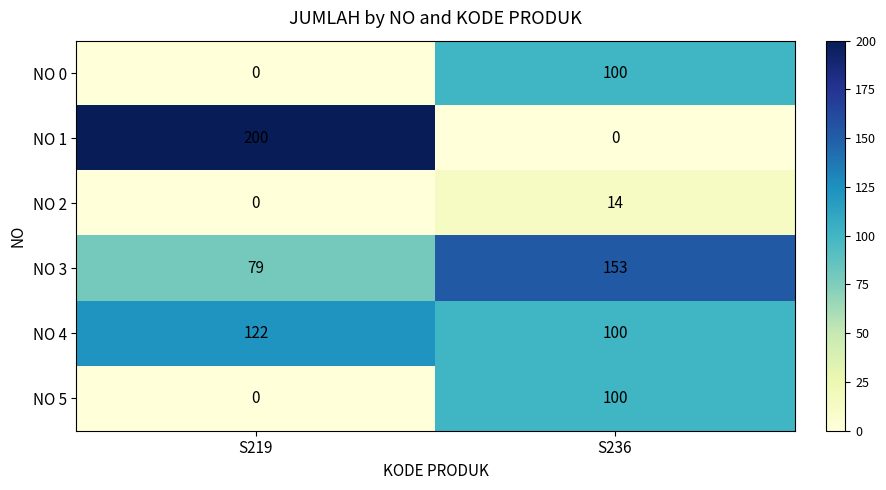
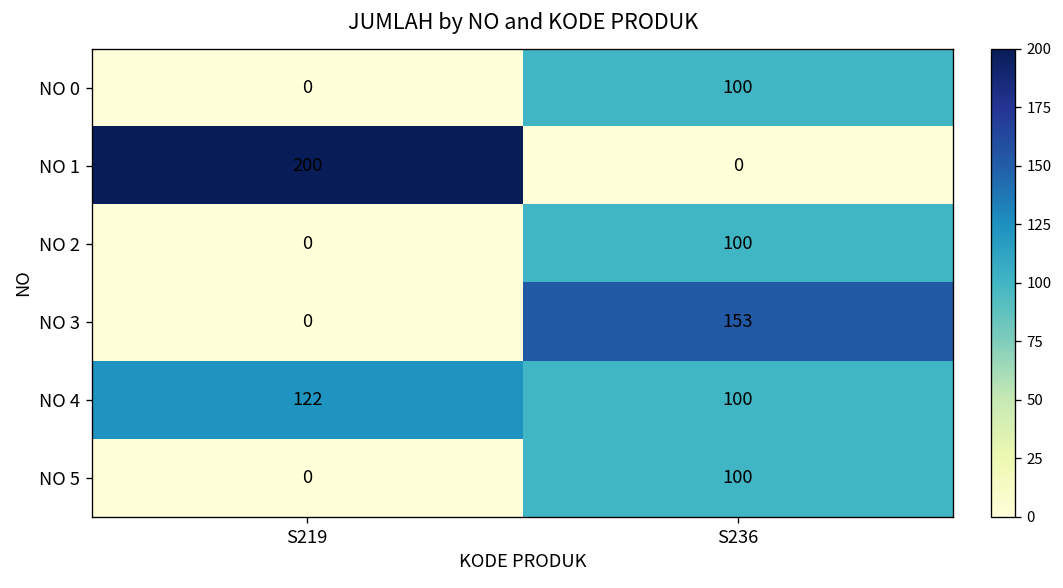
  {
    "NO 0": {
      "S219": 0,
      "S236": 100
    },
    "NO 1": {
      "S219": 200,
      "S236": 0
    },
    "NO 2": {
      "S219": 0,
-     "S236": 14
+     "S236": 100
    },
    "NO 3": {
-     "S219": 79,
+     "S219": 0,
      "S236": 153
    },
    "NO 4": {
      "S219": 122,
      "S236": 100
    },
    "NO 5": {
      "S219": 0,
      "S236": 100
    }
  }
